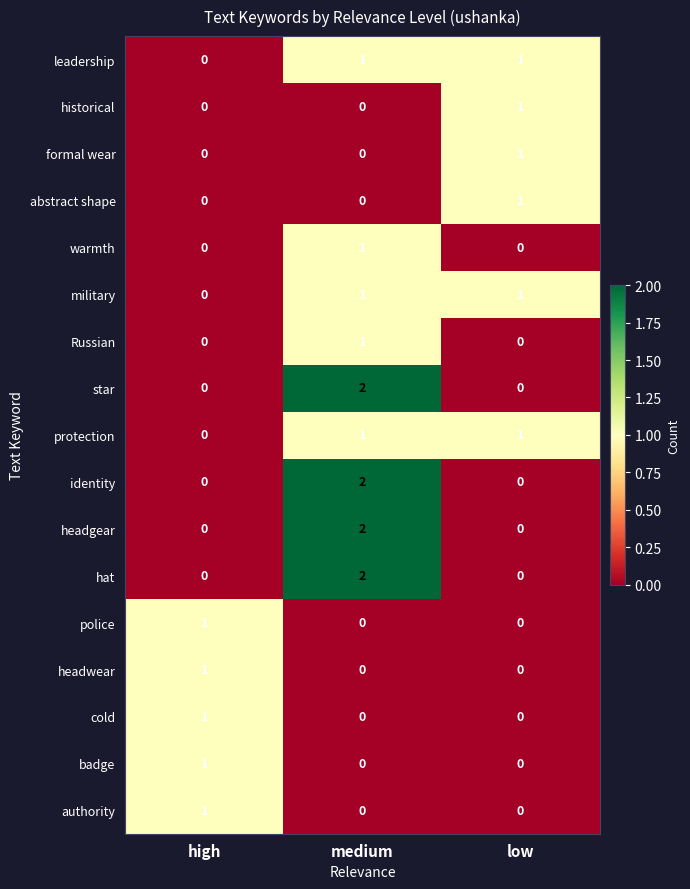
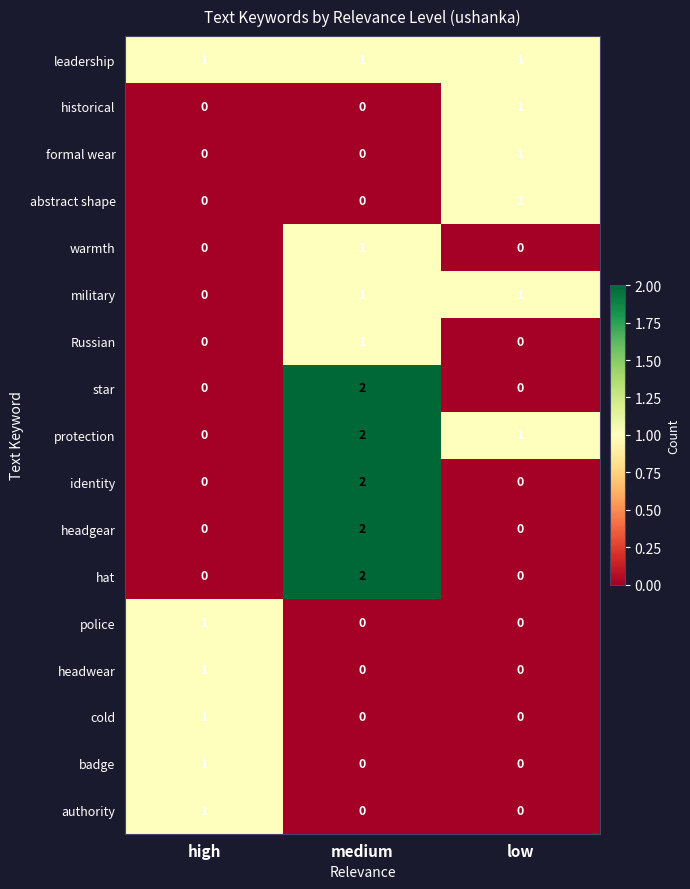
  {
    "leadership": {
-     "high": 0,
+     "high": 1,
      "medium": 1,
      "low": 1
    },
    "historical": {
      "high": 0,
      "medium": 0,
      "low": 1
    },
    "formal wear": {
      "high": 0,
      "medium": 0,
      "low": 1
    },
    "abstract shape": {
      "high": 0,
      "medium": 0,
      "low": 1
    },
    "warmth": {
      "high": 0,
      "medium": 1,
      "low": 0
    },
    "military": {
      "high": 0,
      "medium": 1,
      "low": 1
    },
    "Russian": {
      "high": 0,
      "medium": 1,
      "low": 0
    },
    "star": {
      "high": 0,
      "medium": 2,
      "low": 0
    },
    "protection": {
      "high": 0,
-     "medium": 1,
+     "medium": 2,
      "low": 1
    },
    "identity": {
      "high": 0,
      "medium": 2,
      "low": 0
    },
    "headgear": {
      "high": 0,
      "medium": 2,
      "low": 0
    },
    "hat": {
      "high": 0,
      "medium": 2,
      "low": 0
    },
    "police": {
      "high": 1,
      "medium": 0,
      "low": 0
    },
    "headwear": {
      "high": 1,
      "medium": 0,
      "low": 0
    },
    "cold": {
      "high": 1,
      "medium": 0,
      "low": 0
    },
    "badge": {
      "high": 1,
      "medium": 0,
      "low": 0
    },
    "authority": {
      "high": 1,
      "medium": 0,
      "low": 0
    }
  }
